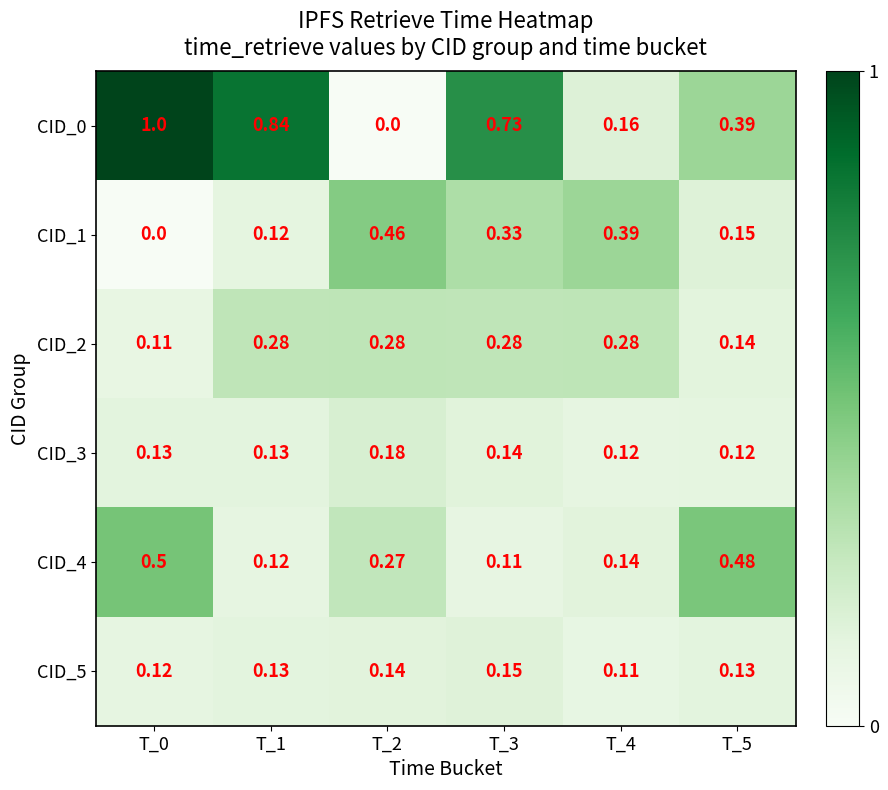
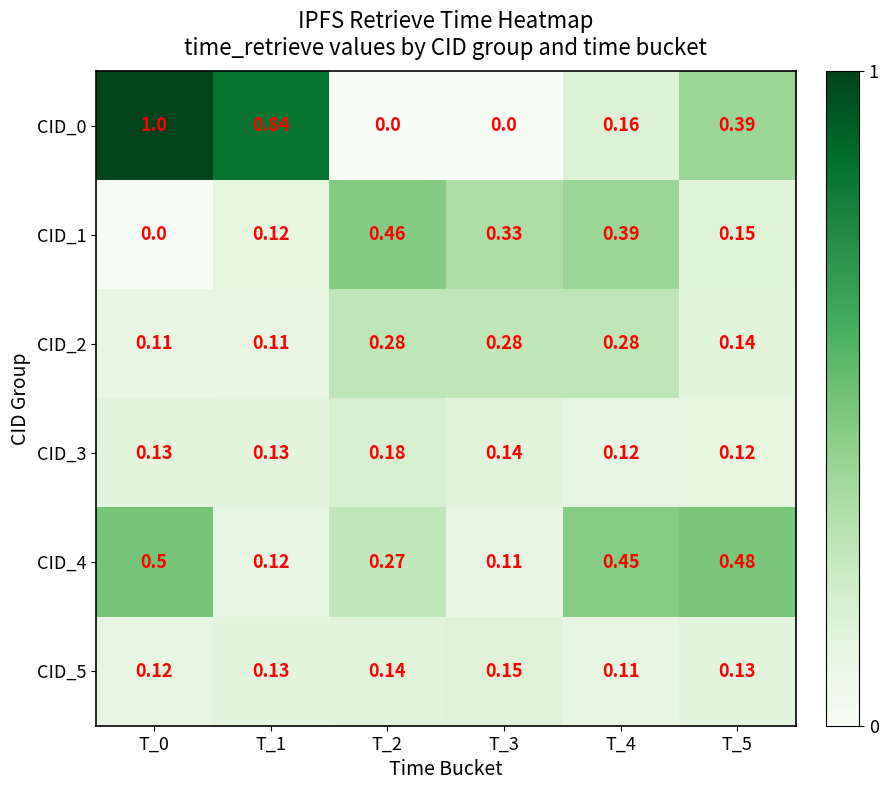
  {
    "CID_0": {
      "T_0": 1.0,
      "T_1": 0.84,
      "T_2": 0.0,
-     "T_3": 0.73,
+     "T_3": 0.0,
      "T_4": 0.16,
      "T_5": 0.39
    },
    "CID_1": {
      "T_0": 0.0,
      "T_1": 0.12,
      "T_2": 0.46,
      "T_3": 0.33,
      "T_4": 0.39,
      "T_5": 0.15
    },
    "CID_2": {
      "T_0": 0.11,
-     "T_1": 0.28,
+     "T_1": 0.11,
      "T_2": 0.28,
      "T_3": 0.28,
      "T_4": 0.28,
      "T_5": 0.14
    },
    "CID_3": {
      "T_0": 0.13,
      "T_1": 0.13,
      "T_2": 0.18,
      "T_3": 0.14,
      "T_4": 0.12,
      "T_5": 0.12
    },
    "CID_4": {
      "T_0": 0.5,
      "T_1": 0.12,
      "T_2": 0.27,
      "T_3": 0.11,
-     "T_4": 0.14,
+     "T_4": 0.45,
      "T_5": 0.48
    },
    "CID_5": {
      "T_0": 0.12,
      "T_1": 0.13,
      "T_2": 0.14,
      "T_3": 0.15,
      "T_4": 0.11,
      "T_5": 0.13
    }
  }
